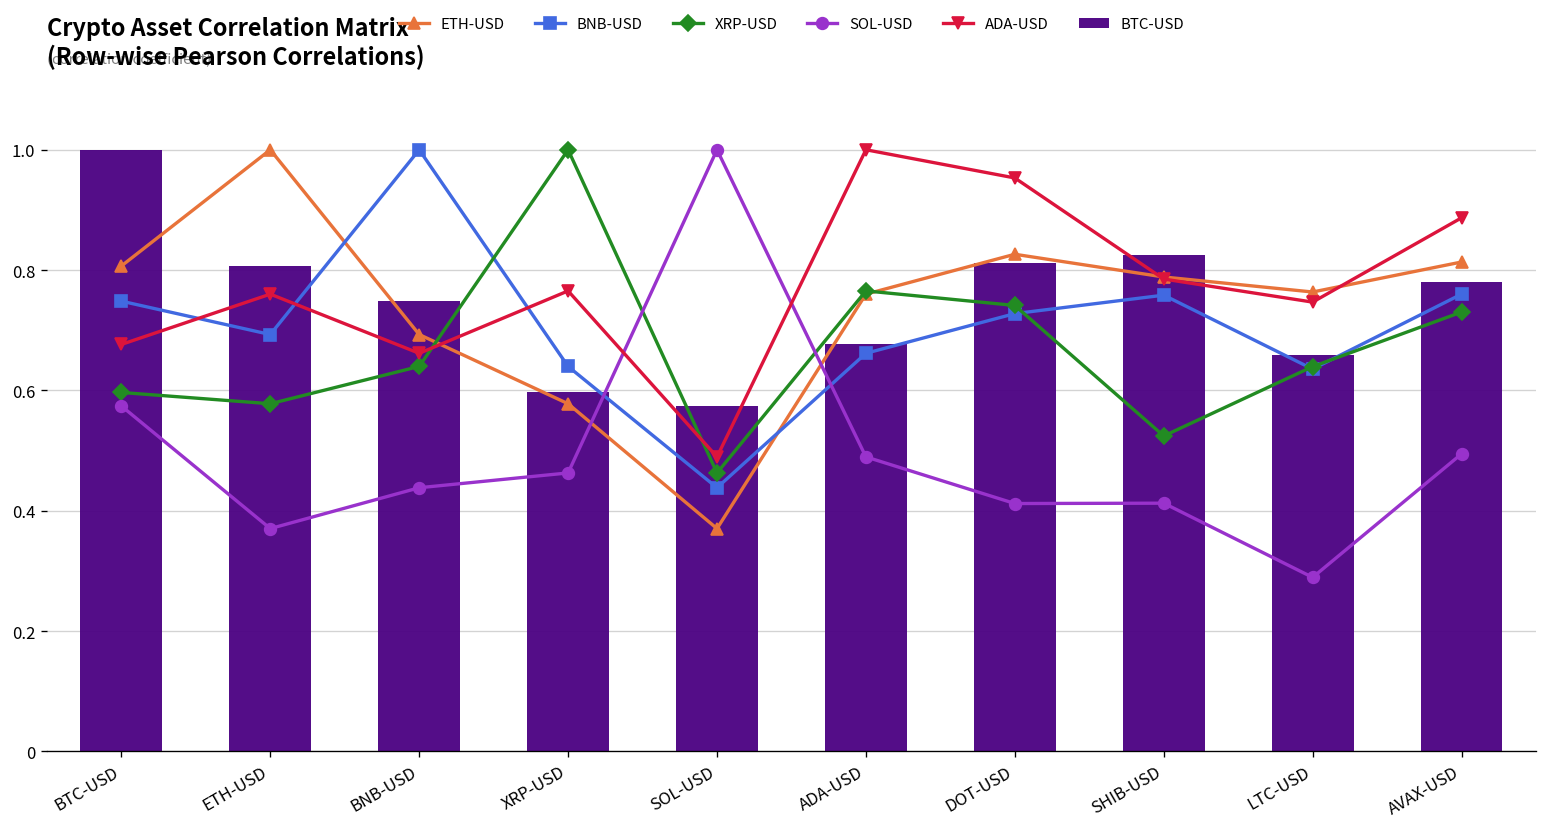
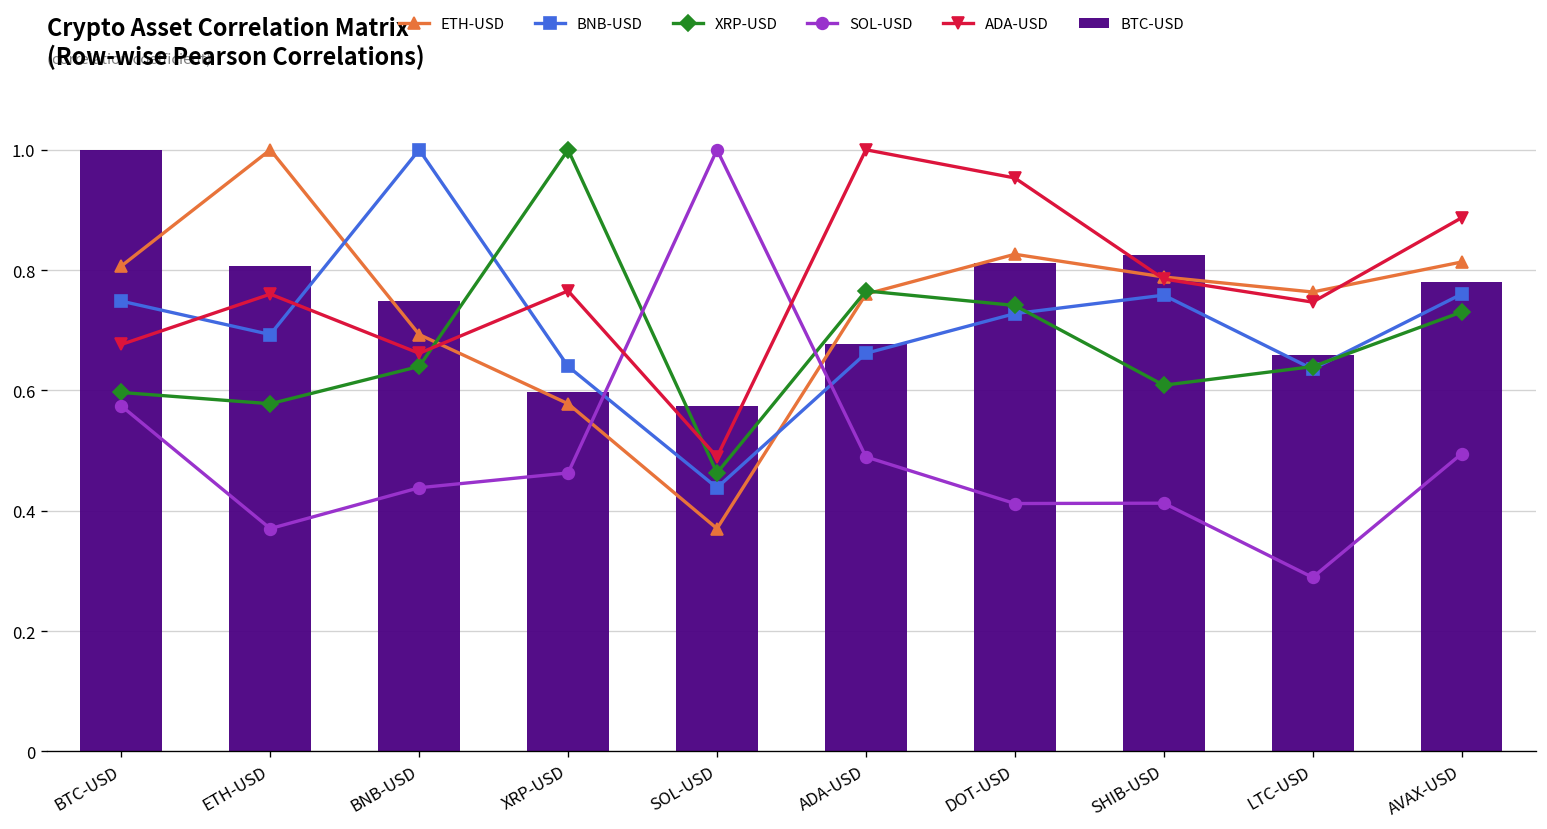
  {
    "ETH-USD": {
      "BTC-USD": 0.81,
      "ETH-USD": 1.00,
      "BNB-USD": 0.69,
      "XRP-USD": 0.58,
      "SOL-USD": 0.37,
      "ADA-USD": 0.76,
      "DOT-USD": 0.83,
      "LTC-USD": 0.76,
      "AVAX-USD": 0.81
    },
    "BTC-USD": {
      "BTC-USD": 1.00,
      "ETH-USD": 0.81,
      "BNB-USD": 0.75,
      "XRP-USD": 0.60,
      "SOL-USD": 0.57,
      "ADA-USD": 0.68,
      "DOT-USD": 0.81,
      "SHIB-USD": 0.83,
      "LTC-USD": 0.66,
      "AVAX-USD": 0.78
    },
    "BNB-USD": {
      "BTC-USD": 0.75,
      "ETH-USD": 0.69,
      "BNB-USD": 1.00,
      "XRP-USD": 0.64,
      "SOL-USD": 0.44,
      "ADA-USD": 0.66,
      "DOT-USD": 0.73,
      "SHIB-USD": 0.76,
      "AVAX-USD": 0.76
    },
    "XRP-USD": {
      "BTC-USD": 0.60,
      "ETH-USD": 0.58,
      "BNB-USD": 0.64,
      "XRP-USD": 1.00,
      "SOL-USD": 0.46,
      "ADA-USD": 0.77,
      "DOT-USD": 0.74,
-     "SHIB-USD": 0.52,
+     "SHIB-USD": 0.61,
      "AVAX-USD": 0.73
    },
    "SOL-USD": {
      "BTC-USD": 0.57,
      "ETH-USD": 0.37,
      "BNB-USD": 0.44,
      "XRP-USD": 0.46,
      "SOL-USD": 1.00,
      "ADA-USD": 0.49,
      "DOT-USD": 0.41,
      "SHIB-USD": 0.41,
      "LTC-USD": 0.29,
      "AVAX-USD": 0.49
    },
    "ADA-USD": {
      "BTC-USD": 0.68,
      "ETH-USD": 0.76,
      "BNB-USD": 0.66,
      "XRP-USD": 0.77,
      "SOL-USD": 0.49,
      "ADA-USD": 1.00,
      "DOT-USD": 0.95,
      "LTC-USD": 0.75,
      "AVAX-USD": 0.89
    }
  }
